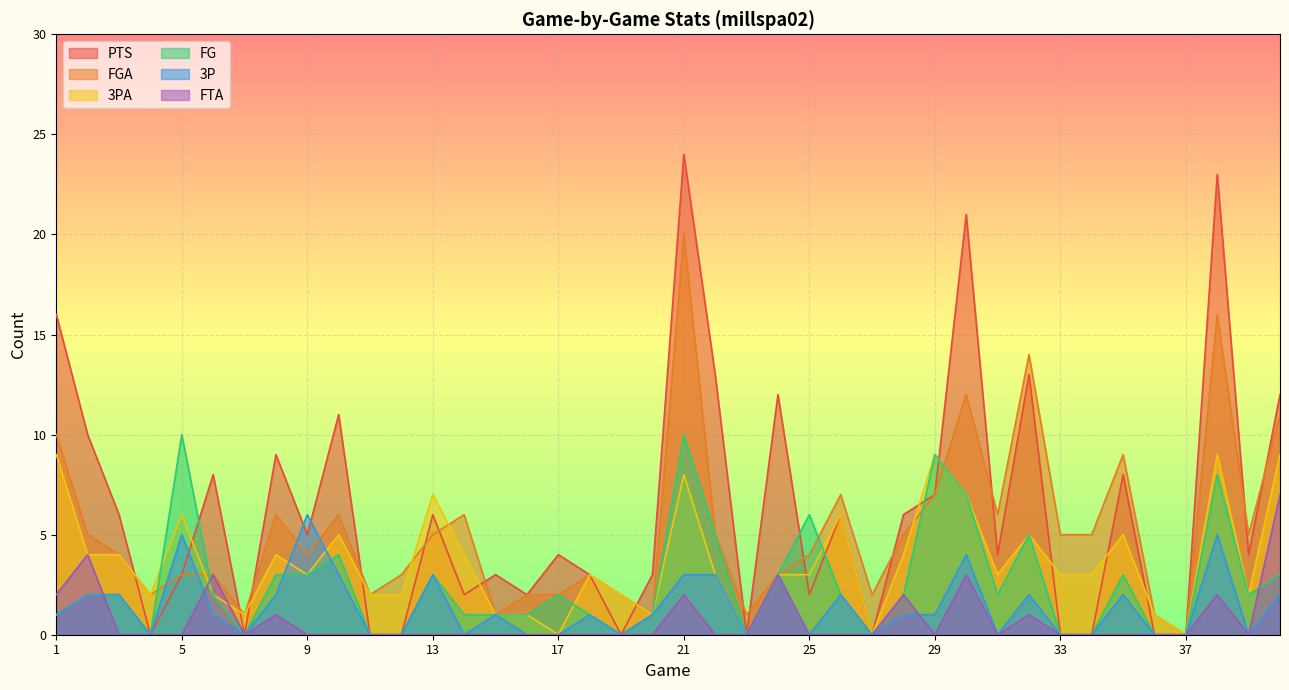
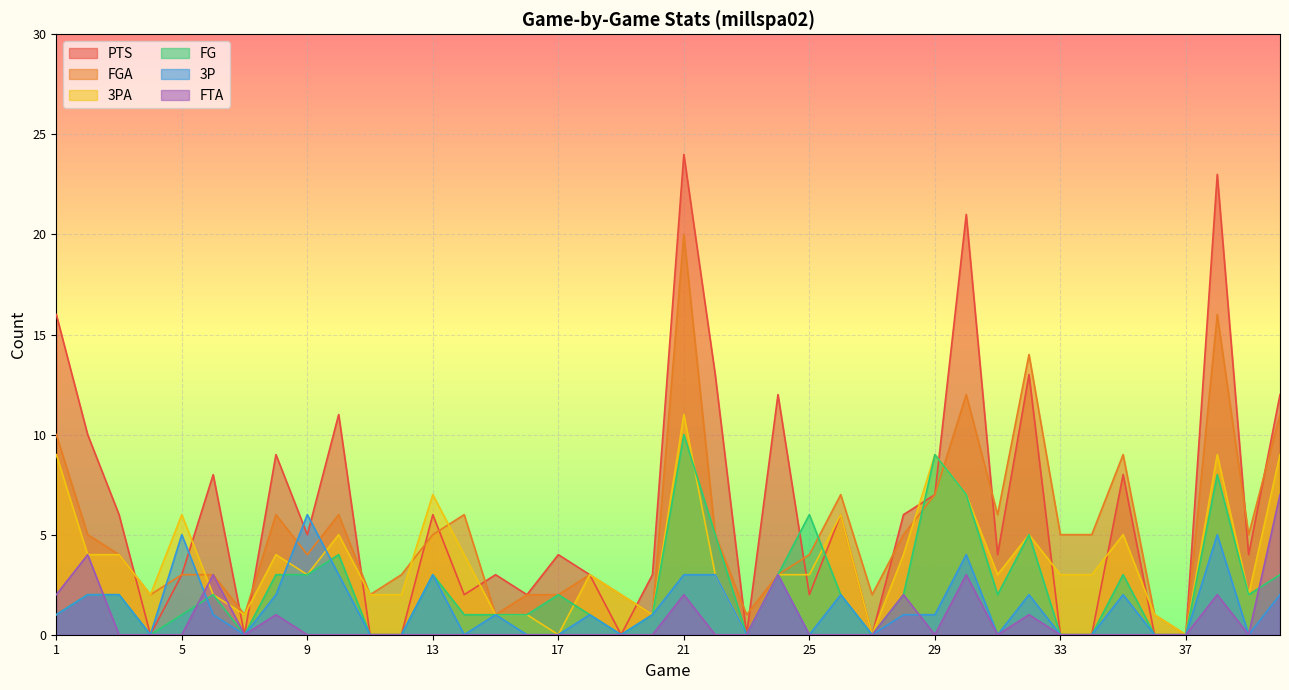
  {
    "3PA": {
      "1": 9,
      "5": 6,
      "13": 7,
-     "21": 8,
+     "21": 11,
      "25": 3,
      "33": 3
    },
    "FG": {
-     "5": 10,
+     "5": 1,
      "21": 10,
      "25": 6
    },
    "3P": {
      "5": 5,
      "9": 6,
      "21": 3,
      "29": 1
    },
    "FTA": {
      "1": 2,
      "5": 0,
      "9": 0,
      "13": 0,
      "21": 2,
      "29": 0
    }
  }
